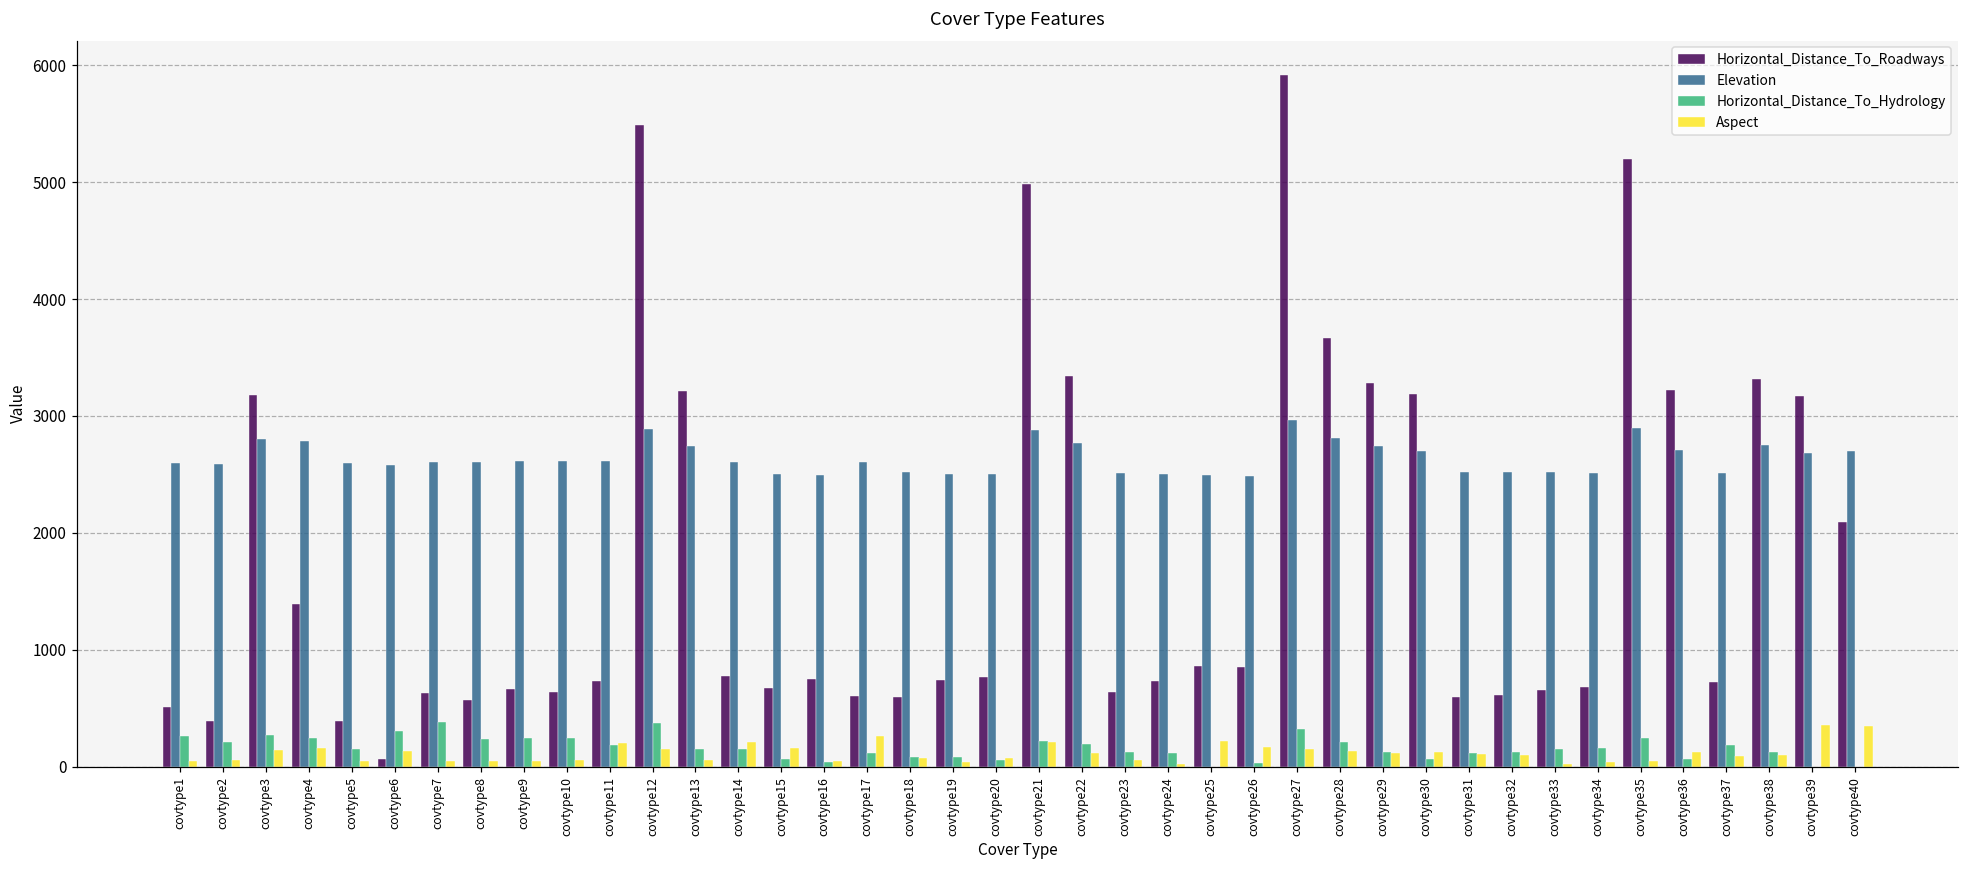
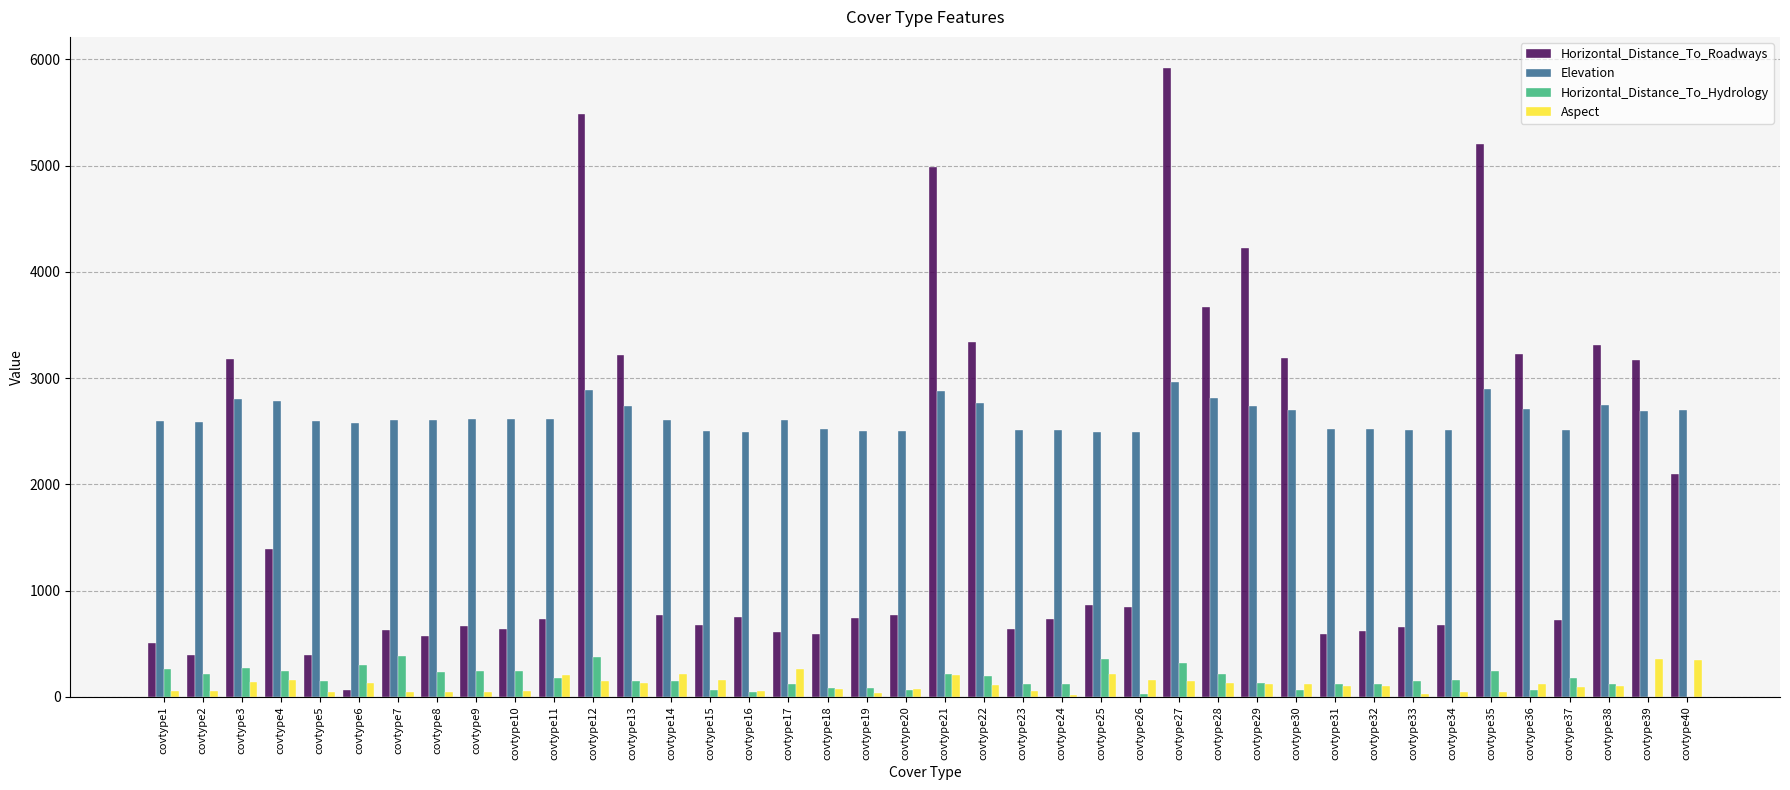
  {
    "Horizontal_Distance_To_Roadways": {
      "covtype1": 510,
      "covtype2": 390,
      "covtype3": 3180,
      "covtype4": 1390,
      "covtype5": 390,
      "covtype6": 70,
      "covtype7": 630,
      "covtype8": 570,
      "covtype9": 670,
      "covtype10": 640,
      "covtype11": 740,
      "covtype12": 5490,
      "covtype13": 3220,
      "covtype14": 770,
      "covtype15": 670,
      "covtype16": 750,
      "covtype17": 610,
      "covtype18": 600,
      "covtype19": 740,
      "covtype20": 770,
      "covtype21": 4990,
      "covtype22": 3340,
      "covtype23": 640,
      "covtype24": 730,
      "covtype25": 860,
      "covtype26": 850,
      "covtype27": 5920,
      "covtype28": 3670,
-     "covtype29": 3280,
+     "covtype29": 4230,
      "covtype30": 3190,
      "covtype31": 600,
      "covtype32": 620,
      "covtype33": 660,
      "covtype34": 680,
      "covtype35": 5200,
      "covtype36": 3220,
      "covtype37": 720,
      "covtype38": 3320,
      "covtype39": 3170,
      "covtype40": 2100
    },
    "Elevation": {
      "covtype1": 2600,
      "covtype2": 2590,
      "covtype3": 2800,
      "covtype4": 2790,
      "covtype5": 2600,
      "covtype6": 2580,
      "covtype7": 2610,
      "covtype8": 2610,
      "covtype9": 2620,
      "covtype10": 2610,
      "covtype11": 2610,
      "covtype12": 2890,
      "covtype13": 2740,
      "covtype14": 2610,
      "covtype15": 2500,
      "covtype16": 2500,
      "covtype17": 2610,
      "covtype18": 2520,
      "covtype19": 2500,
      "covtype20": 2500,
      "covtype21": 2880,
      "covtype22": 2770,
      "covtype23": 2510,
      "covtype24": 2510,
      "covtype25": 2490,
      "covtype26": 2490,
      "covtype27": 2960,
      "covtype28": 2810,
      "covtype29": 2740,
      "covtype30": 2700,
      "covtype31": 2520,
      "covtype32": 2520,
      "covtype33": 2520,
      "covtype34": 2520,
      "covtype35": 2900,
      "covtype36": 2710,
      "covtype37": 2510,
      "covtype38": 2750,
      "covtype39": 2690,
      "covtype40": 2700
    },
    "Horizontal_Distance_To_Hydrology": {
      "covtype1": 260,
      "covtype2": 210,
      "covtype3": 270,
      "covtype4": 240,
      "covtype5": 150,
      "covtype6": 300,
      "covtype7": 380,
      "covtype8": 230,
      "covtype9": 240,
      "covtype10": 250,
      "covtype11": 180,
      "covtype12": 370,
      "covtype13": 150,
      "covtype14": 150,
      "covtype15": 70,
      "covtype16": 40,
      "covtype17": 120,
      "covtype18": 90,
      "covtype19": 90,
      "covtype20": 60,
      "covtype21": 220,
      "covtype22": 190,
      "covtype23": 120,
      "covtype24": 120,
-     "covtype25": 0,
+     "covtype25": 360,
      "covtype26": 30,
      "covtype27": 320,
      "covtype28": 210,
      "covtype29": 130,
      "covtype30": 70,
      "covtype31": 120,
      "covtype32": 120,
      "covtype33": 150,
      "covtype34": 160,
      "covtype35": 240,
      "covtype36": 70,
      "covtype37": 180,
      "covtype38": 120,
      "covtype39": 0,
      "covtype40": 0
    },
    "Aspect": {
      "covtype1": 50,
      "covtype2": 60,
      "covtype3": 140,
      "covtype4": 160,
      "covtype5": 50,
      "covtype6": 130,
      "covtype7": 50,
      "covtype8": 50,
      "covtype9": 50,
      "covtype10": 60,
      "covtype11": 200,
      "covtype12": 150,
-     "covtype13": 60,
+     "covtype13": 130,
      "covtype14": 210,
      "covtype15": 160,
      "covtype16": 50,
      "covtype17": 260,
      "covtype18": 70,
      "covtype19": 40,
      "covtype20": 70,
      "covtype21": 210,
      "covtype22": 110,
      "covtype23": 50,
      "covtype25": 220,
      "covtype26": 160,
      "covtype27": 150,
      "covtype28": 140,
      "covtype29": 120,
      "covtype30": 120,
      "covtype31": 110,
      "covtype32": 100,
      "covtype34": 40,
      "covtype35": 50,
      "covtype36": 130,
      "covtype37": 90,
      "covtype38": 100,
      "covtype39": 350,
      "covtype40": 350
    }
  }
